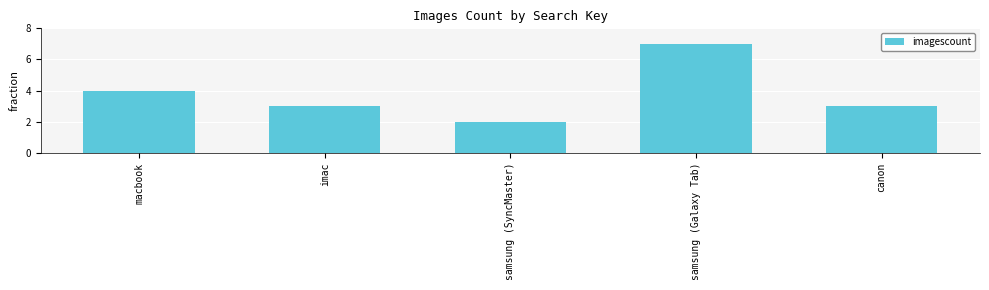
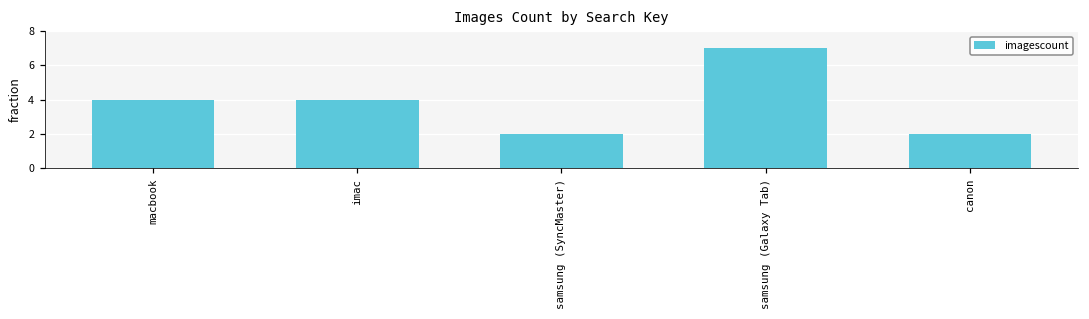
  {
    "macbook": 4,
-   "imac": 3,
+   "imac": 4,
    "samsung (SyncMaster)": 2,
    "samsung (Galaxy Tab)": 7,
-   "canon": 3
+   "canon": 2
  }
